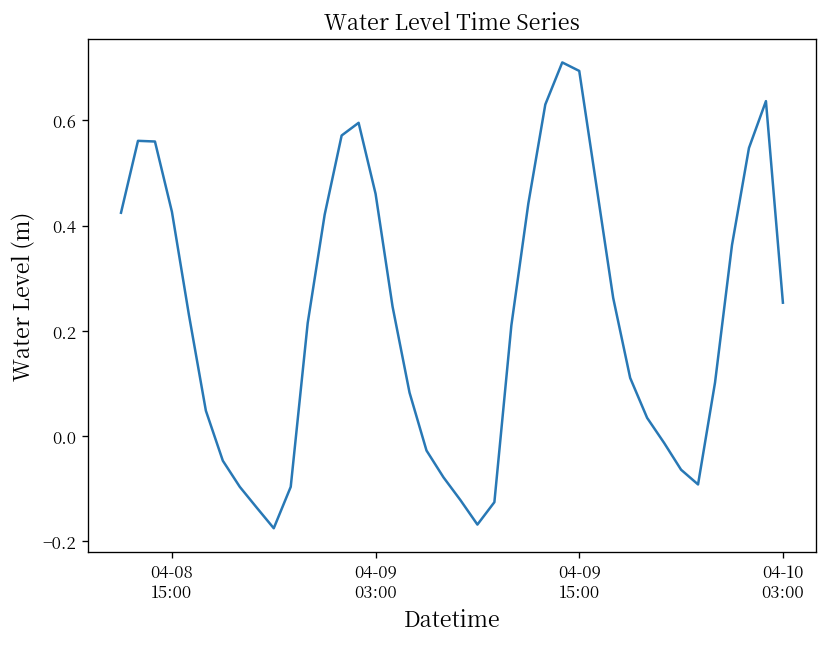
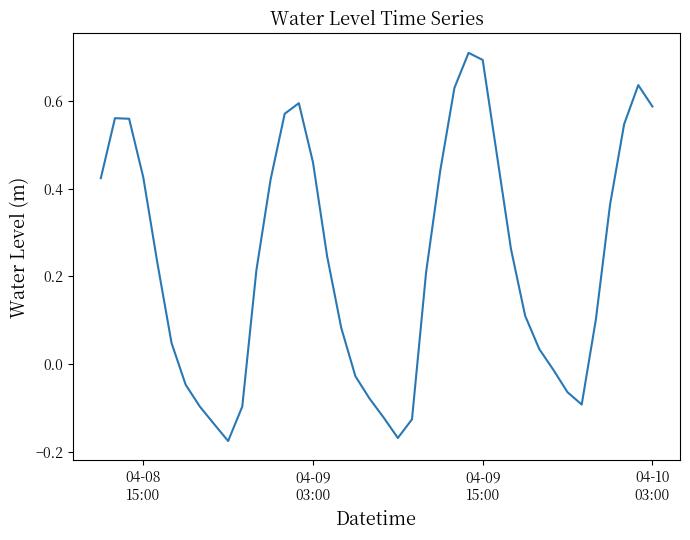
  {
    "04-08 15:00": 0.43,
    "04-09 03:00": 0.46,
    "04-09 15:00": 0.69,
-   "04-10 03:00": 0.25
+   "04-10 03:00": 0.59
  }
